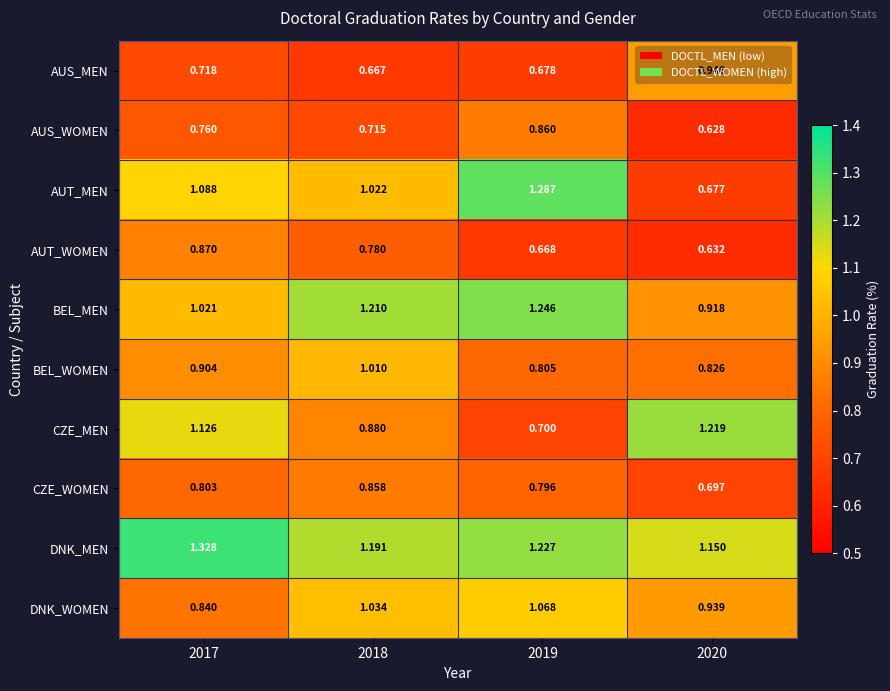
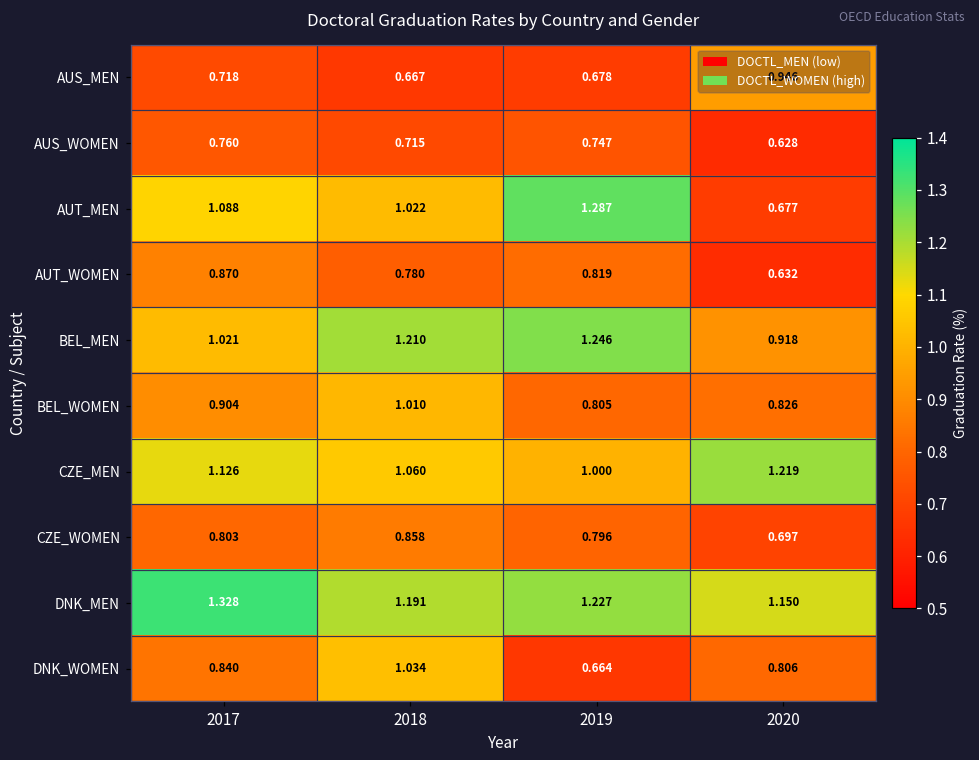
  {
    "AUS_MEN": {
      "2017": 0.718,
      "2018": 0.667,
      "2019": 0.678
    },
    "AUS_WOMEN": {
      "2017": 0.760,
      "2018": 0.715,
-     "2019": 0.860,
+     "2019": 0.747,
      "2020": 0.628
    },
    "AUT_MEN": {
      "2017": 1.088,
      "2018": 1.022,
      "2019": 1.287,
      "2020": 0.677
    },
    "AUT_WOMEN": {
      "2017": 0.870,
      "2018": 0.780,
-     "2019": 0.668,
+     "2019": 0.819,
      "2020": 0.632
    },
    "BEL_MEN": {
      "2017": 1.021,
      "2018": 1.210,
      "2019": 1.246,
      "2020": 0.918
    },
    "BEL_WOMEN": {
      "2017": 0.904,
      "2018": 1.010,
      "2019": 0.805,
      "2020": 0.826
    },
    "CZE_MEN": {
      "2017": 1.126,
-     "2018": 0.880,
-     "2019": 0.700,
+     "2018": 1.060,
+     "2019": 1.000,
      "2020": 1.219
    },
    "CZE_WOMEN": {
      "2017": 0.803,
      "2018": 0.858,
      "2019": 0.796,
      "2020": 0.697
    },
    "DNK_MEN": {
      "2017": 1.328,
      "2018": 1.191,
      "2019": 1.227,
      "2020": 1.150
    },
    "DNK_WOMEN": {
      "2017": 0.840,
      "2018": 1.034,
-     "2019": 1.068,
-     "2020": 0.939
+     "2019": 0.664,
+     "2020": 0.806
    }
  }
